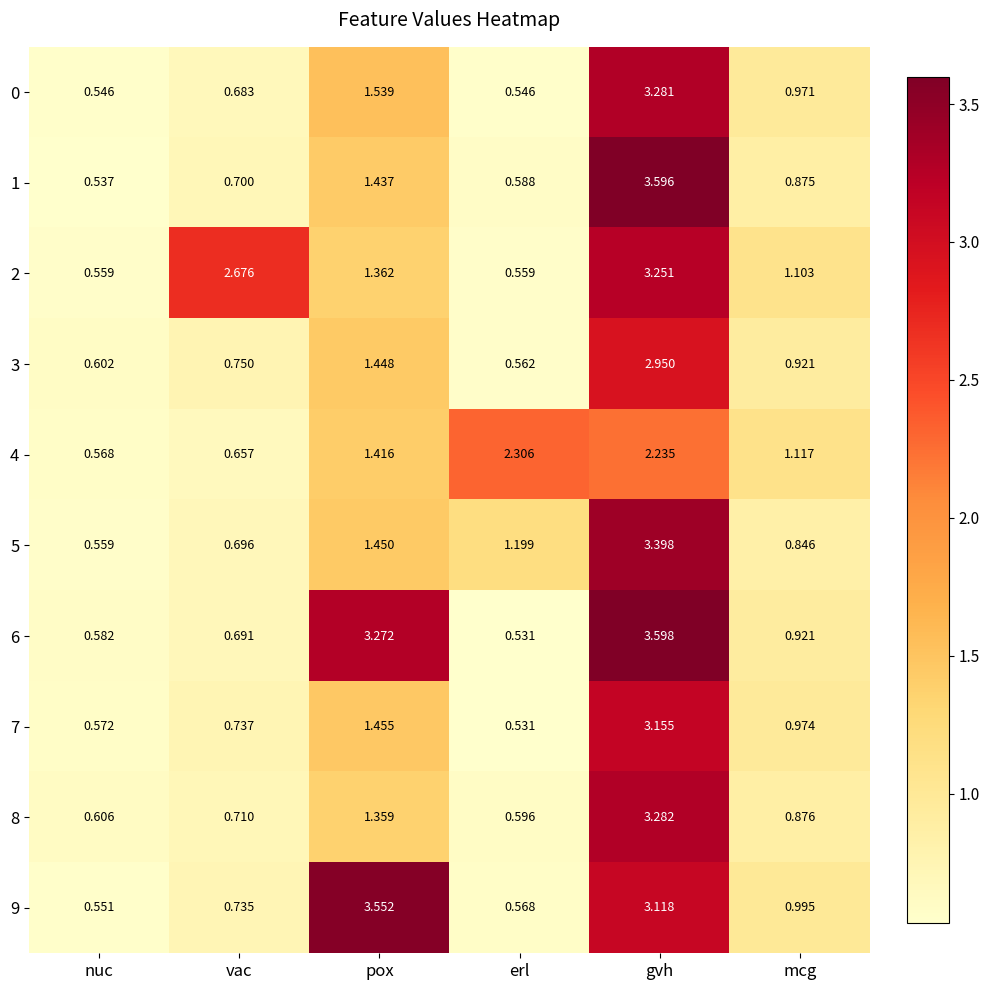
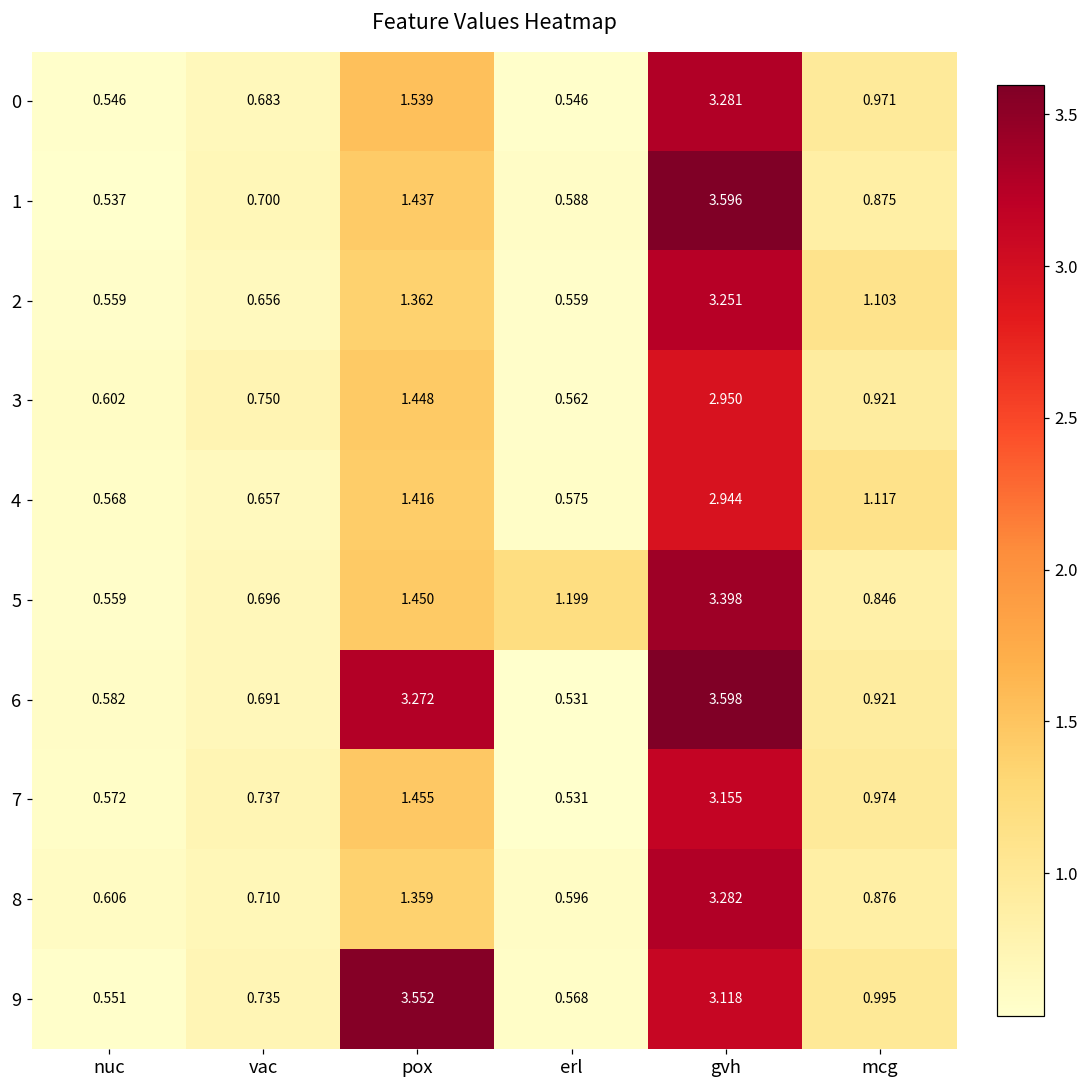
  {
    "0": {
      "nuc": 0.546,
      "vac": 0.683,
      "pox": 1.539,
      "erl": 0.546,
      "gvh": 3.281,
      "mcg": 0.971
    },
    "1": {
      "nuc": 0.537,
      "vac": 0.700,
      "pox": 1.437,
      "erl": 0.588,
      "gvh": 3.596,
      "mcg": 0.875
    },
    "2": {
      "nuc": 0.559,
-     "vac": 2.676,
+     "vac": 0.656,
      "pox": 1.362,
      "erl": 0.559,
      "gvh": 3.251,
      "mcg": 1.103
    },
    "3": {
      "nuc": 0.602,
      "vac": 0.750,
      "pox": 1.448,
      "erl": 0.562,
      "gvh": 2.950,
      "mcg": 0.921
    },
    "4": {
      "nuc": 0.568,
      "vac": 0.657,
      "pox": 1.416,
-     "erl": 2.306,
-     "gvh": 2.235,
+     "erl": 0.575,
+     "gvh": 2.944,
      "mcg": 1.117
    },
    "5": {
      "nuc": 0.559,
      "vac": 0.696,
      "pox": 1.450,
      "erl": 1.199,
      "gvh": 3.398,
      "mcg": 0.846
    },
    "6": {
      "nuc": 0.582,
      "vac": 0.691,
      "pox": 3.272,
      "erl": 0.531,
      "gvh": 3.598,
      "mcg": 0.921
    },
    "7": {
      "nuc": 0.572,
      "vac": 0.737,
      "pox": 1.455,
      "erl": 0.531,
      "gvh": 3.155,
      "mcg": 0.974
    },
    "8": {
      "nuc": 0.606,
      "vac": 0.710,
      "pox": 1.359,
      "erl": 0.596,
      "gvh": 3.282,
      "mcg": 0.876
    },
    "9": {
      "nuc": 0.551,
      "vac": 0.735,
      "pox": 3.552,
      "erl": 0.568,
      "gvh": 3.118,
      "mcg": 0.995
    }
  }
